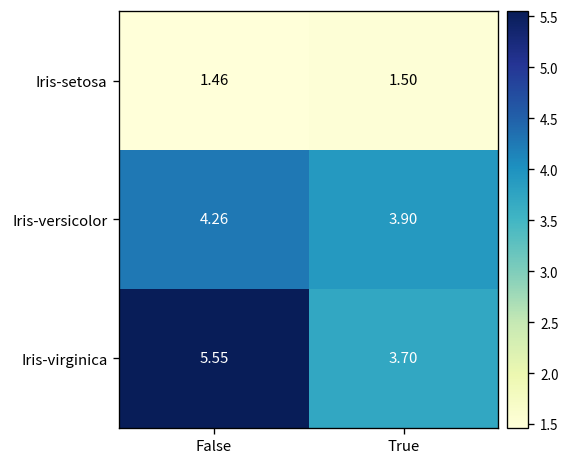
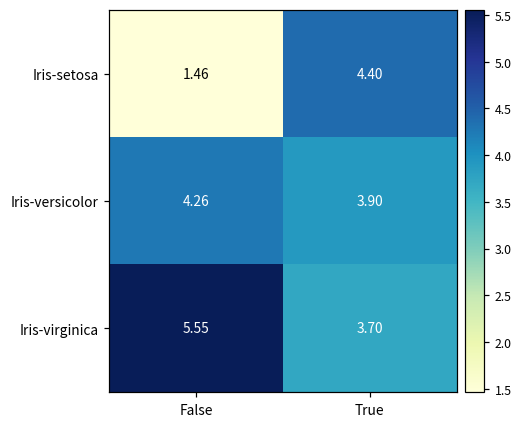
  {
    "Iris-setosa": {
      "False": 1.46,
-     "True": 1.50
+     "True": 4.40
    },
    "Iris-versicolor": {
      "False": 4.26,
      "True": 3.90
    },
    "Iris-virginica": {
      "False": 5.55,
      "True": 3.70
    }
  }
